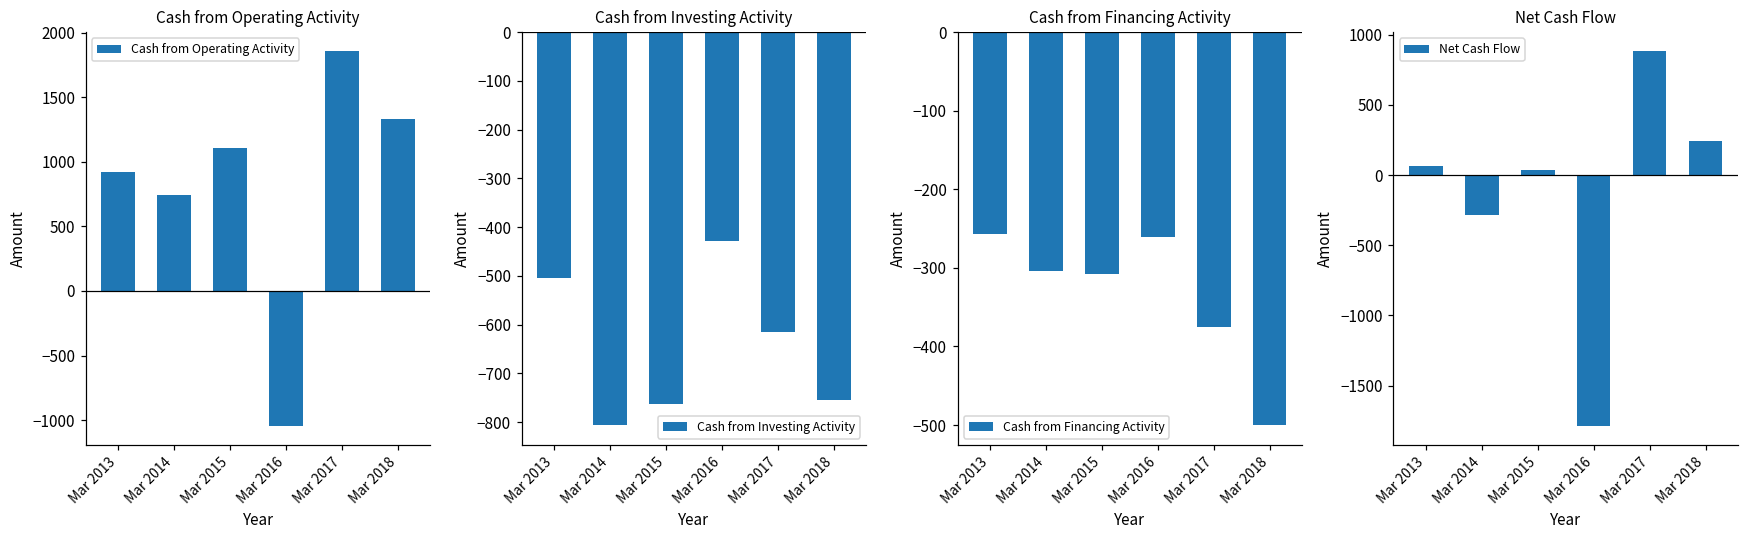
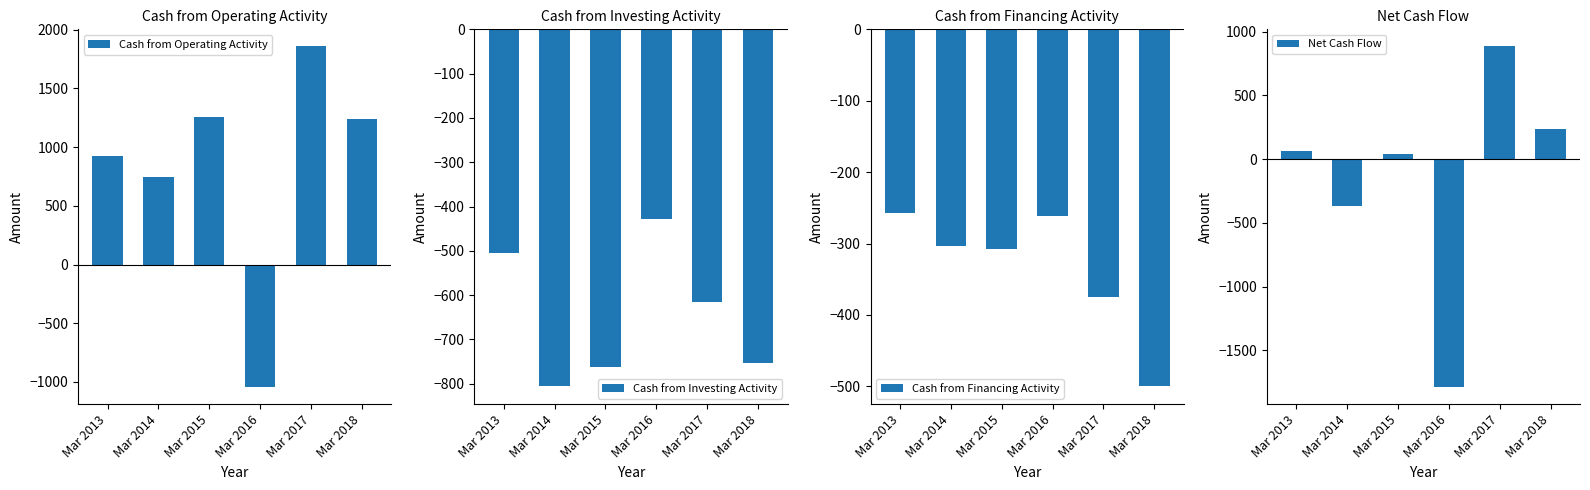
  {
    "Cash from Operating Activity": {
      "Mar 2013": 920,
      "Mar 2014": 750,
-     "Mar 2015": 1110,
+     "Mar 2015": 1250,
      "Mar 2016": -1050,
      "Mar 2017": 1860,
-     "Mar 2018": 1330
+     "Mar 2018": 1240
    },
    "Cash from Investing Activity": {
      "Mar 2013": -500,
      "Mar 2014": -810,
      "Mar 2015": -760,
      "Mar 2016": -430,
      "Mar 2017": -620,
      "Mar 2018": -750
    },
    "Cash from Financing Activity": {
      "Mar 2013": -260,
      "Mar 2014": -300,
      "Mar 2015": -310,
      "Mar 2016": -260,
      "Mar 2017": -380,
      "Mar 2018": -500
    },
    "Net Cash Flow": {
      "Mar 2013": 60,
-     "Mar 2014": -280,
+     "Mar 2014": -370,
      "Mar 2015": 40,
      "Mar 2016": -1790,
      "Mar 2017": 880,
      "Mar 2018": 240
    }
  }
